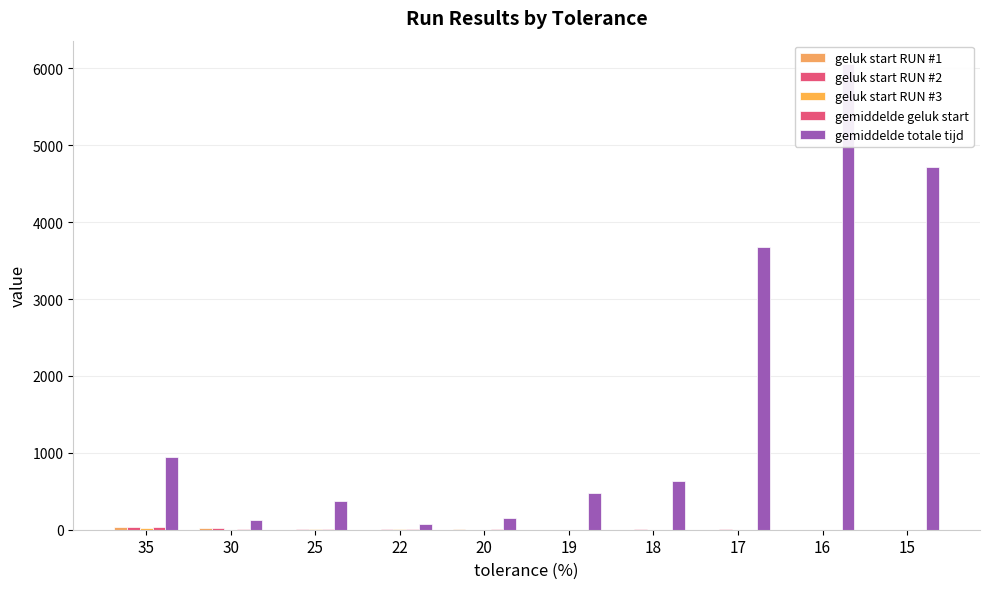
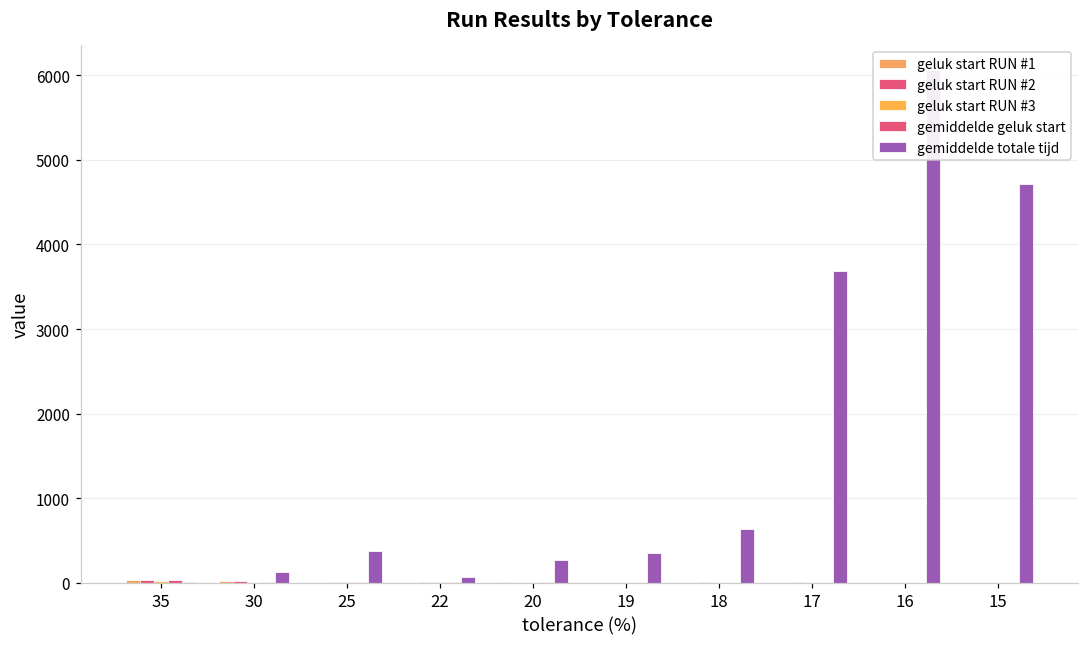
  {
    "gemiddelde totale tijd": {
-     "35": 900,
+     "35": 0,
      "30": 100,
      "25": 400,
      "22": 100,
-     "20": 200,
-     "19": 500,
+     "20": 300,
+     "19": 300,
      "18": 600,
      "17": 3700,
      "15": 4700
    }
  }
